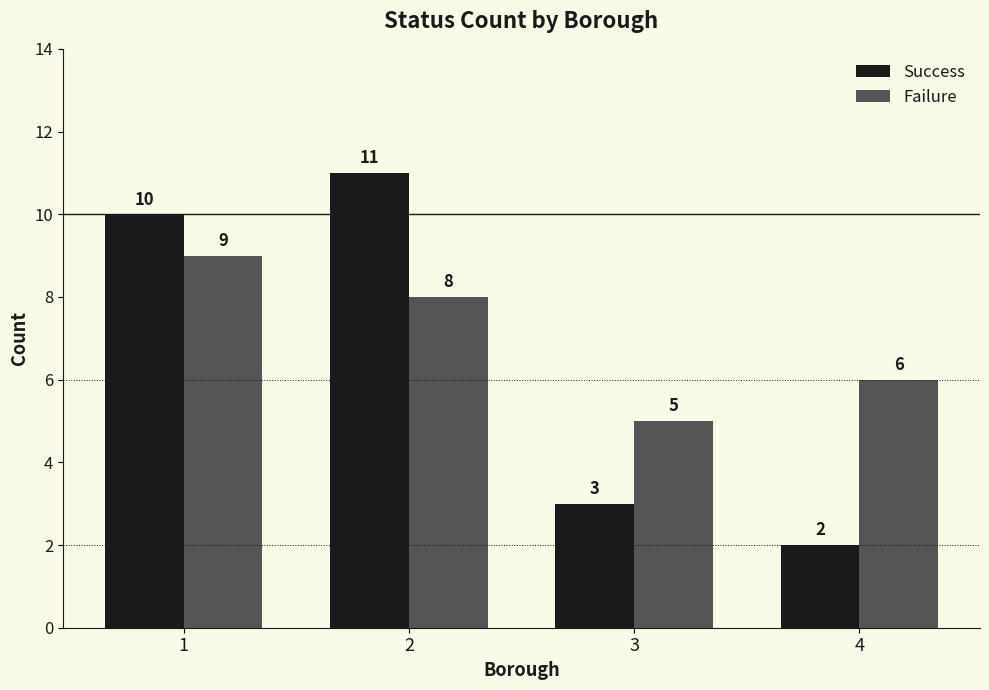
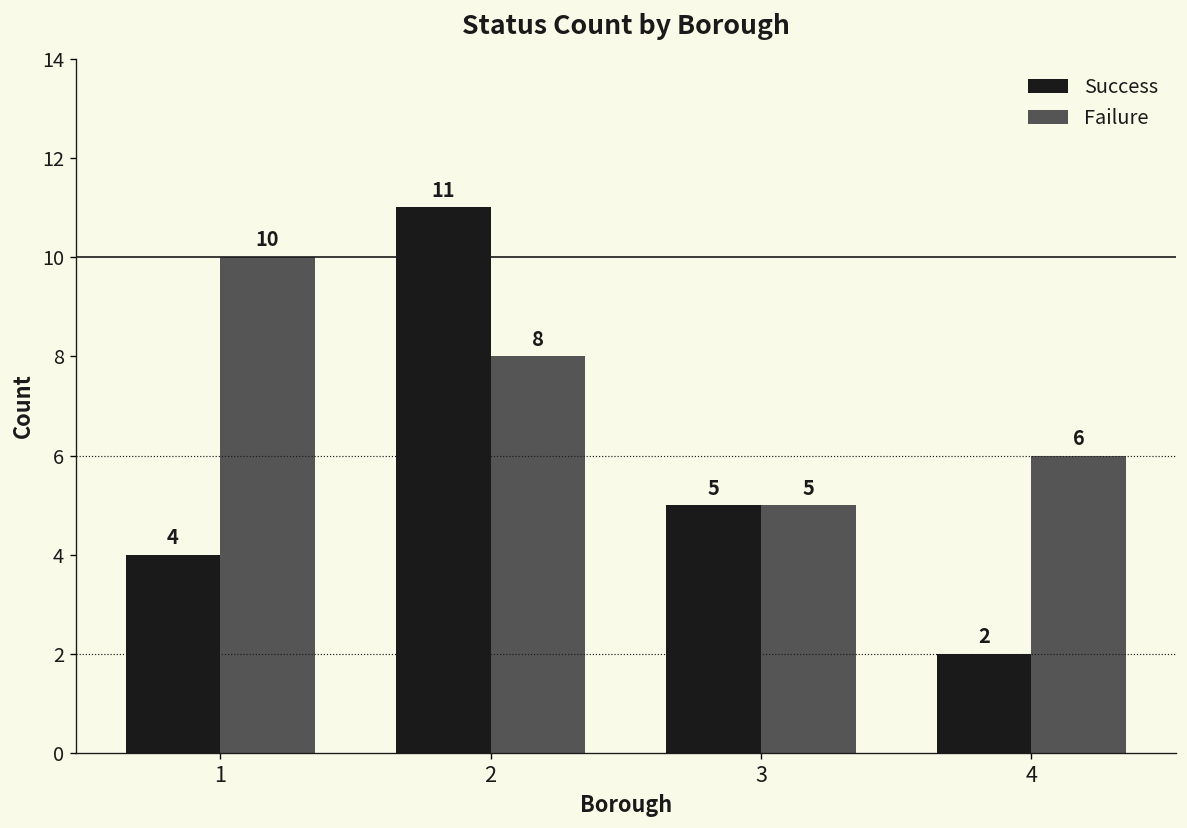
  {
    "Success": {
-     "1": 10,
+     "1": 4,
      "2": 11,
-     "3": 3,
+     "3": 5,
      "4": 2
    },
    "Failure": {
-     "1": 9,
+     "1": 10,
      "2": 8,
      "3": 5,
      "4": 6
    }
  }
